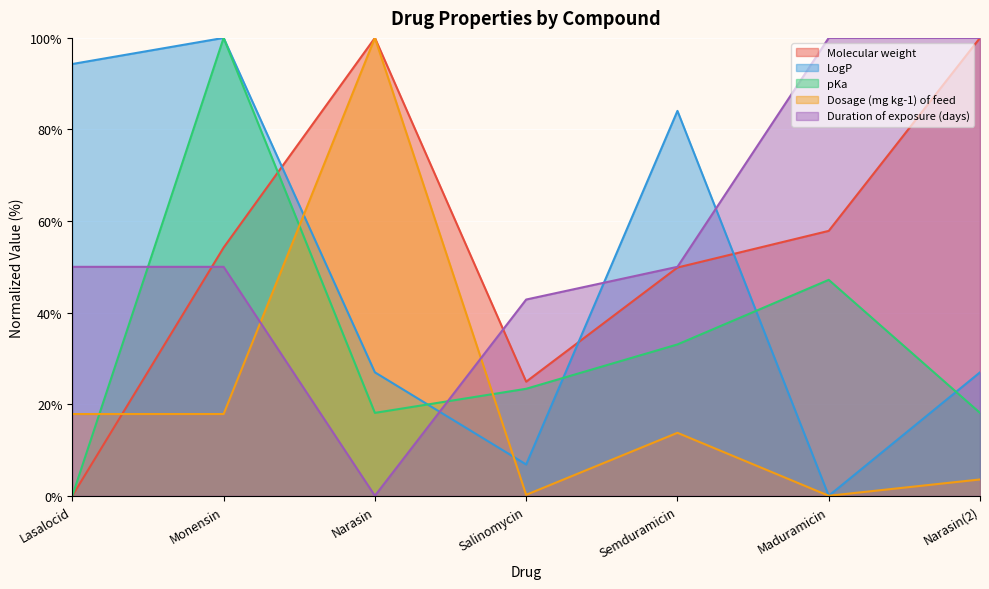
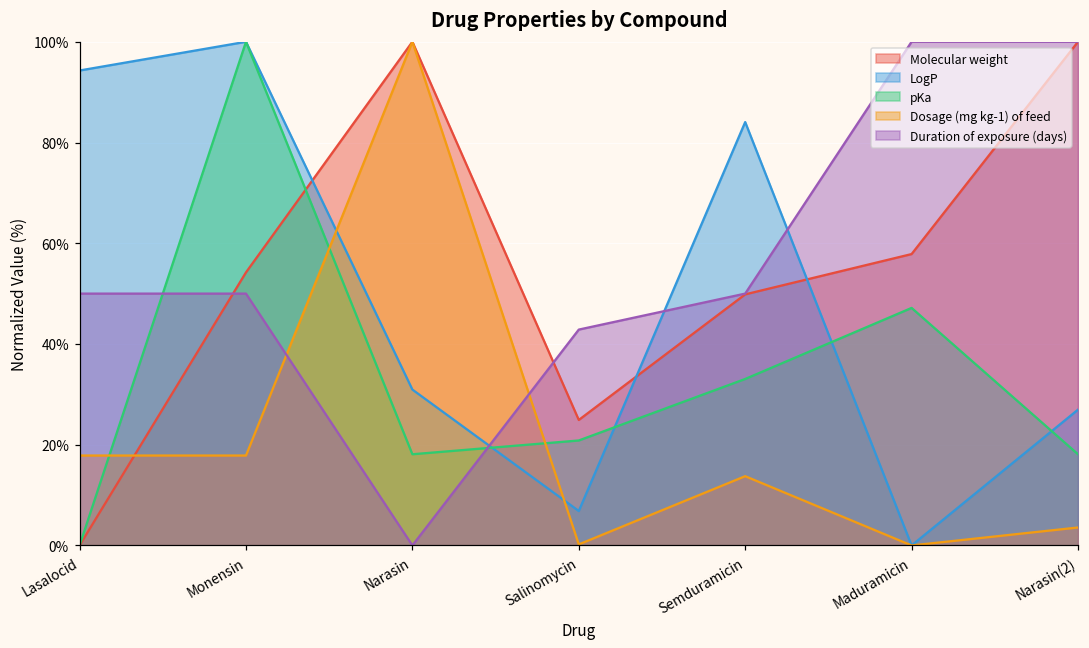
  {
    "Molecular weight": {
      "Monensin": "54%",
      "Salinomycin": "25%",
      "Maduramicin": "58%"
    },
    "LogP": {
      "Lasalocid": "94%",
-     "Narasin": "27%",
+     "Narasin": "31%",
      "Salinomycin": "7%",
      "Semduramicin": "84%",
      "Narasin(2)": "27%"
    },
    "pKa": {
      "Narasin": "18%",
-     "Salinomycin": "23%",
+     "Salinomycin": "21%",
      "Semduramicin": "33%",
      "Maduramicin": "47%",
      "Narasin(2)": "18%"
    },
    "Dosage (mg kg-1) of feed": {
      "Lasalocid": "18%",
      "Monensin": "18%",
      "Salinomycin": "0%",
      "Semduramicin": "14%",
      "Narasin(2)": "4%"
    },
    "Duration of exposure (days)": {
      "Lasalocid": "50%",
      "Monensin": "50%",
      "Narasin": "0%",
      "Salinomycin": "43%",
      "Maduramicin": "100%"
    }
  }
